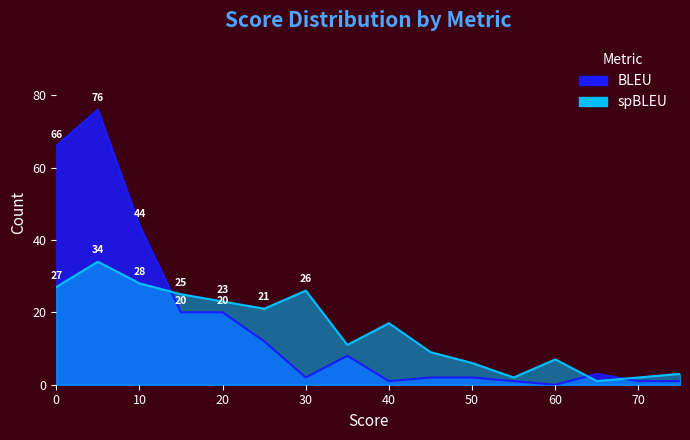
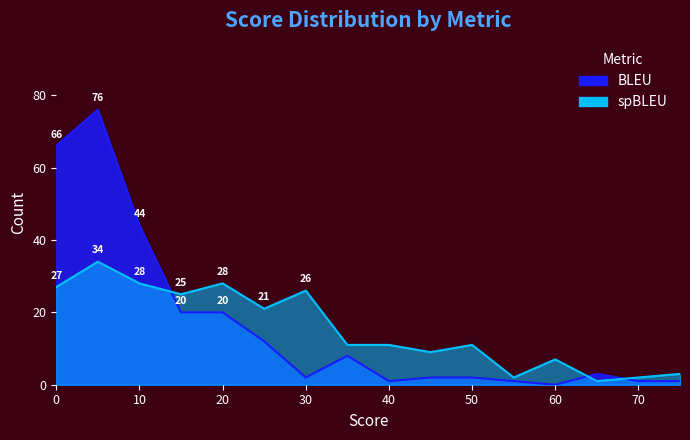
  {
    "BLEU": {
      "0": 66,
      "10": 44,
      "20": 20
    },
    "spBLEU": {
      "0": 27,
      "10": 28,
-     "20": 23,
+     "20": 28,
      "30": 26,
-     "40": 17,
-     "50": 6
+     "40": 11,
+     "50": 11
    }
  }
